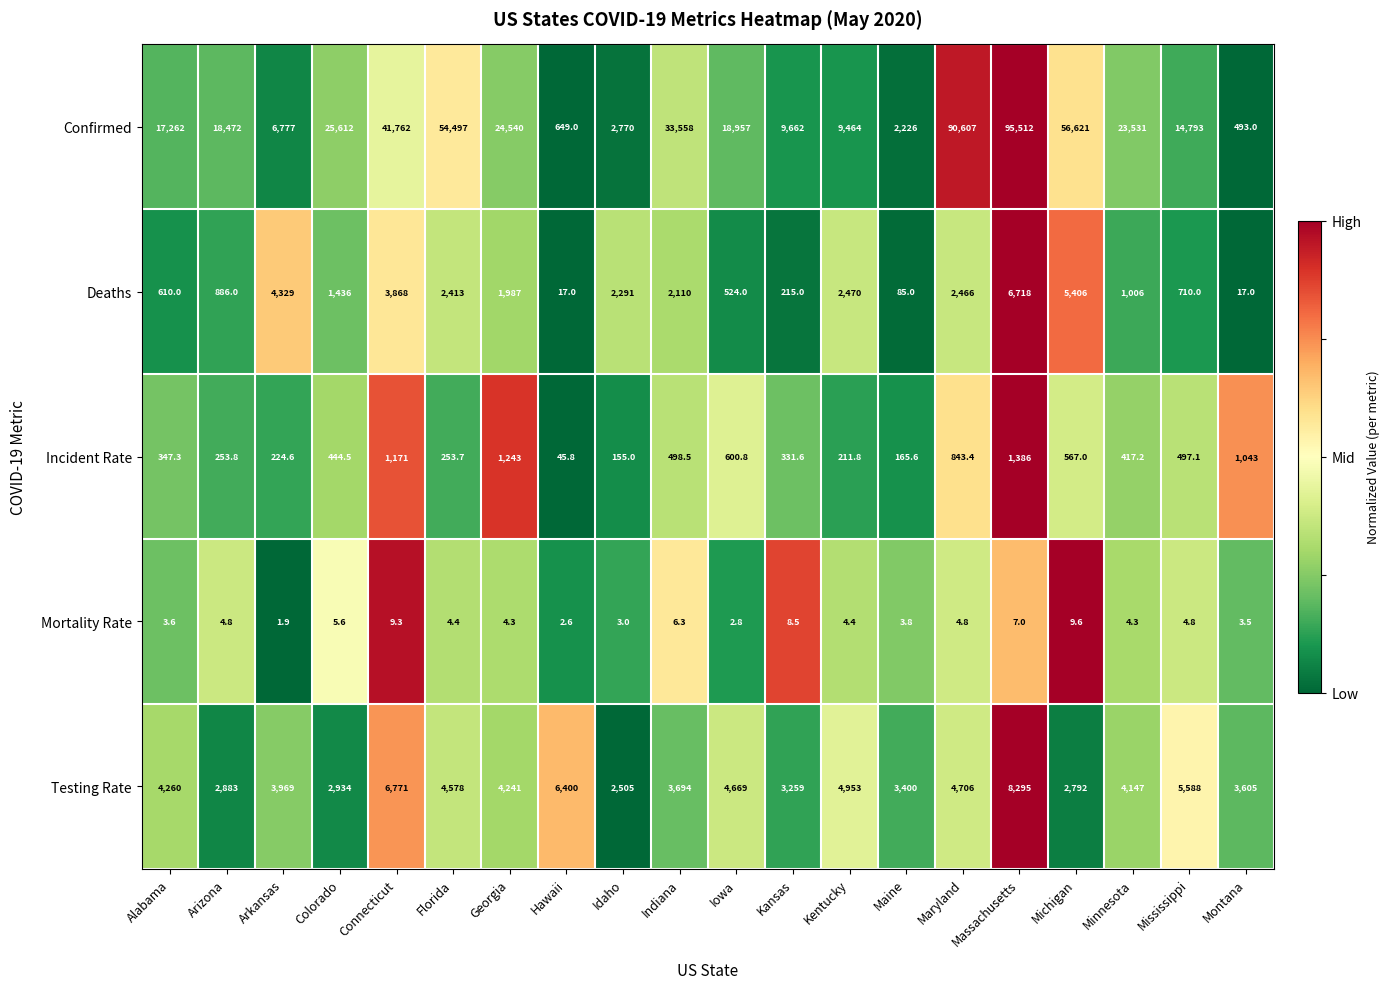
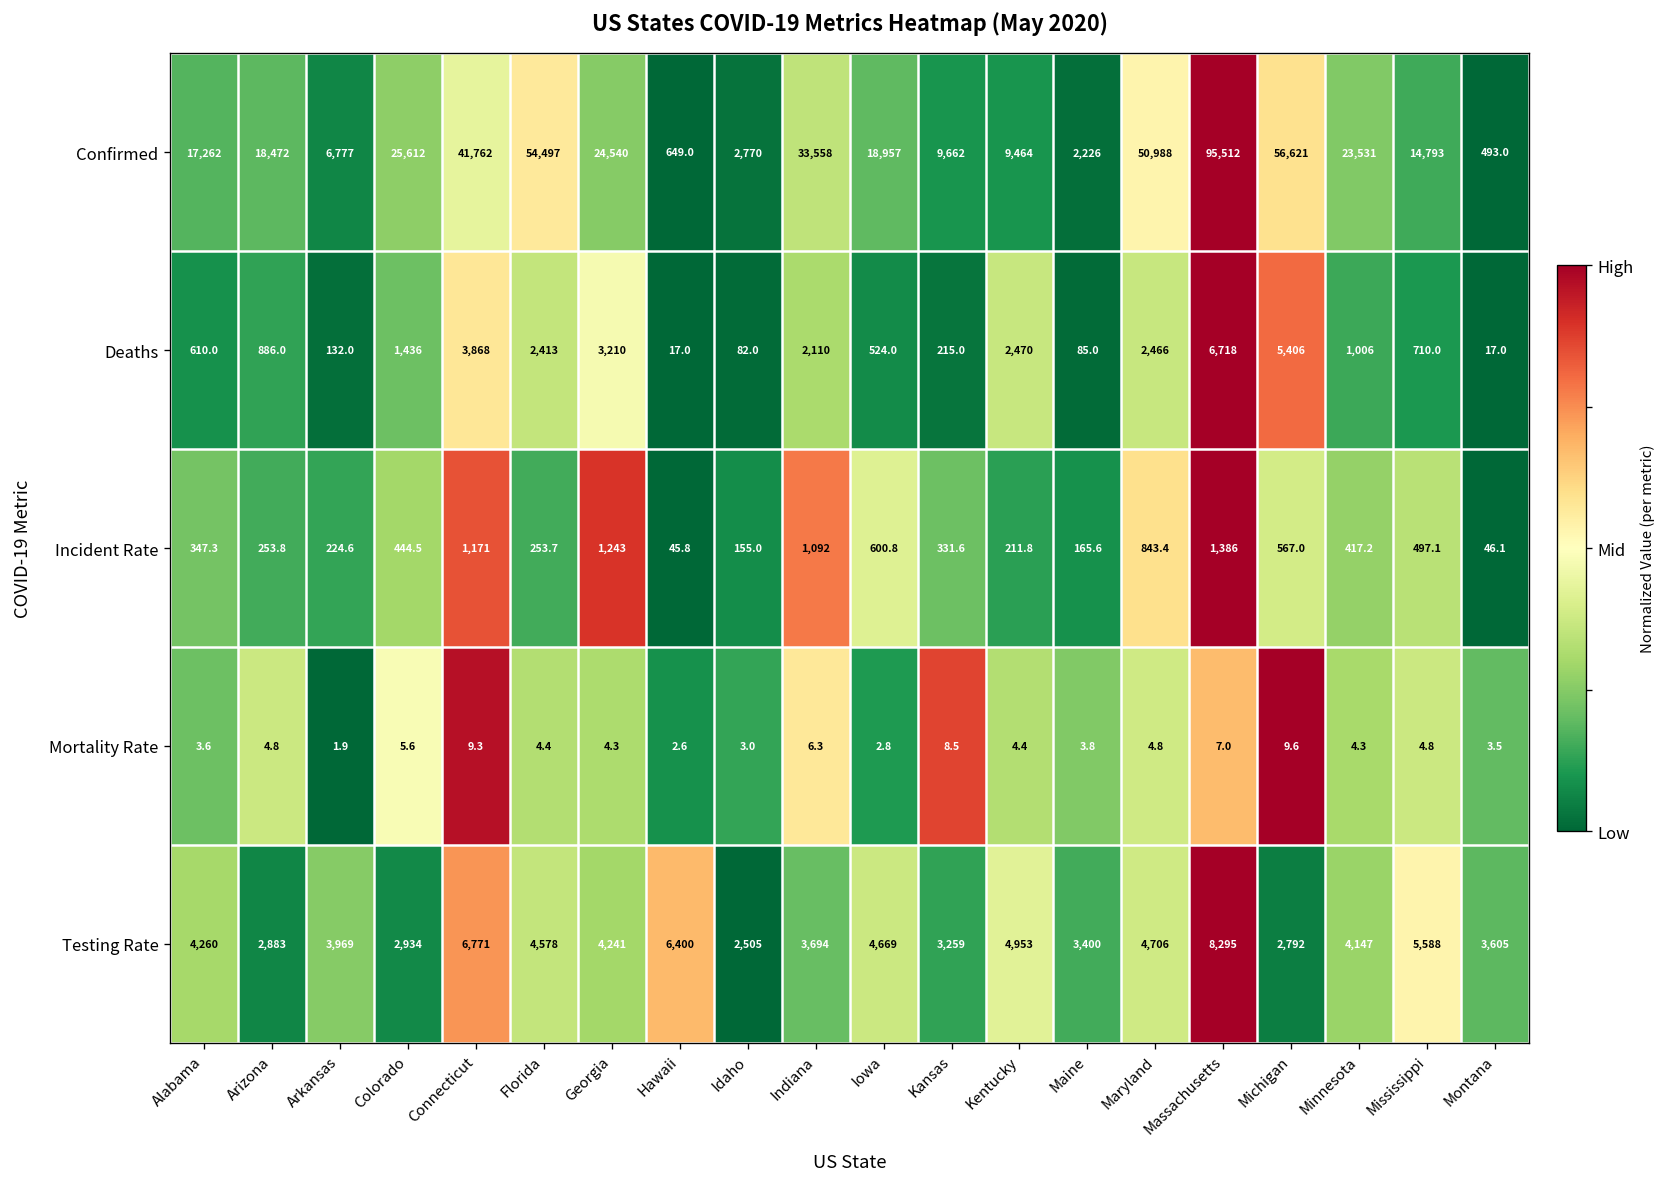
  {
    "Confirmed": {
      "Alabama": "17,262",
      "Arizona": "18,472",
      "Arkansas": "6,777",
      "Colorado": "25,612",
      "Connecticut": "41,762",
      "Florida": "54,497",
      "Georgia": "24,540",
      "Hawaii": "649.0",
      "Idaho": "2,770",
      "Indiana": "33,558",
      "Iowa": "18,957",
      "Kansas": "9,662",
      "Kentucky": "9,464",
      "Maine": "2,226",
-     "Maryland": "90,607",
+     "Maryland": "50,988",
      "Massachusetts": "95,512",
      "Michigan": "56,621",
      "Minnesota": "23,531",
      "Mississippi": "14,793",
      "Montana": "493.0"
    },
    "Deaths": {
      "Alabama": "610.0",
      "Arizona": "886.0",
-     "Arkansas": "4,329",
+     "Arkansas": "132.0",
      "Colorado": "1,436",
      "Connecticut": "3,868",
      "Florida": "2,413",
-     "Georgia": "1,987",
+     "Georgia": "3,210",
      "Hawaii": "17.0",
-     "Idaho": "2,291",
+     "Idaho": "82.0",
      "Indiana": "2,110",
      "Iowa": "524.0",
      "Kansas": "215.0",
      "Kentucky": "2,470",
      "Maine": "85.0",
      "Maryland": "2,466",
      "Massachusetts": "6,718",
      "Michigan": "5,406",
      "Minnesota": "1,006",
      "Mississippi": "710.0",
      "Montana": "17.0"
    },
    "Incident Rate": {
      "Alabama": "347.3",
      "Arizona": "253.8",
      "Arkansas": "224.6",
      "Colorado": "444.5",
      "Connecticut": "1,171",
      "Florida": "253.7",
      "Georgia": "1,243",
      "Hawaii": "45.8",
      "Idaho": "155.0",
-     "Indiana": "498.5",
+     "Indiana": "1,092",
      "Iowa": "600.8",
      "Kansas": "331.6",
      "Kentucky": "211.8",
      "Maine": "165.6",
      "Maryland": "843.4",
      "Massachusetts": "1,386",
      "Michigan": "567.0",
      "Minnesota": "417.2",
      "Mississippi": "497.1",
-     "Montana": "1,043"
+     "Montana": "46.1"
    },
    "Mortality Rate": {
      "Alabama": "3.6",
      "Arizona": "4.8",
      "Arkansas": "1.9",
      "Colorado": "5.6",
      "Connecticut": "9.3",
      "Florida": "4.4",
      "Georgia": "4.3",
      "Hawaii": "2.6",
      "Idaho": "3.0",
      "Indiana": "6.3",
      "Iowa": "2.8",
      "Kansas": "8.5",
      "Kentucky": "4.4",
      "Maine": "3.8",
      "Maryland": "4.8",
      "Massachusetts": "7.0",
      "Michigan": "9.6",
      "Minnesota": "4.3",
      "Mississippi": "4.8",
      "Montana": "3.5"
    },
    "Testing Rate": {
      "Alabama": "4,260",
      "Arizona": "2,883",
      "Arkansas": "3,969",
      "Colorado": "2,934",
      "Connecticut": "6,771",
      "Florida": "4,578",
      "Georgia": "4,241",
      "Hawaii": "6,400",
      "Idaho": "2,505",
      "Indiana": "3,694",
      "Iowa": "4,669",
      "Kansas": "3,259",
      "Kentucky": "4,953",
      "Maine": "3,400",
      "Maryland": "4,706",
      "Massachusetts": "8,295",
      "Michigan": "2,792",
      "Minnesota": "4,147",
      "Mississippi": "5,588",
      "Montana": "3,605"
    }
  }
